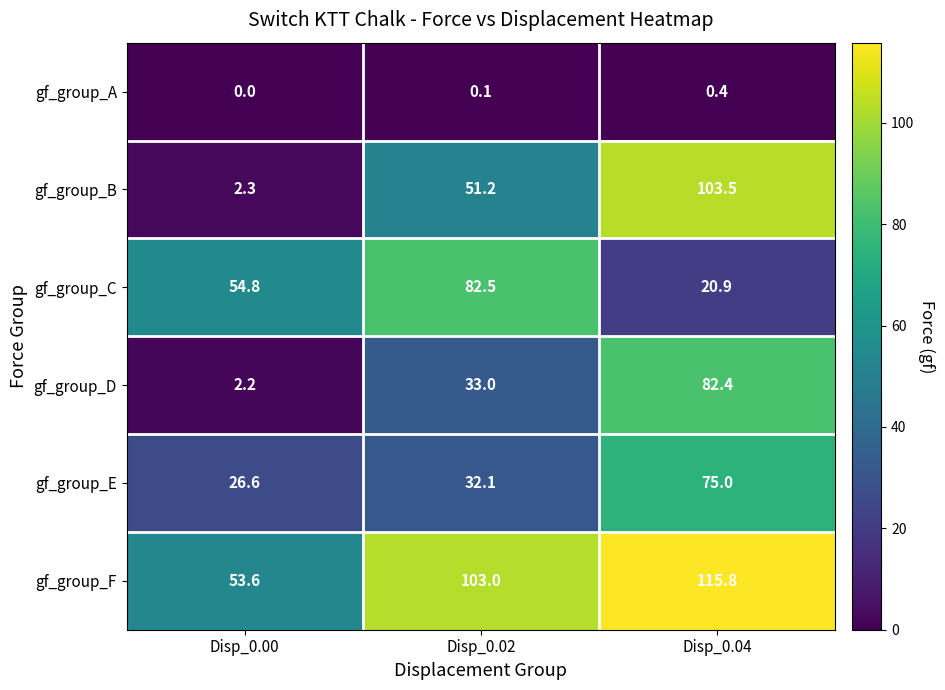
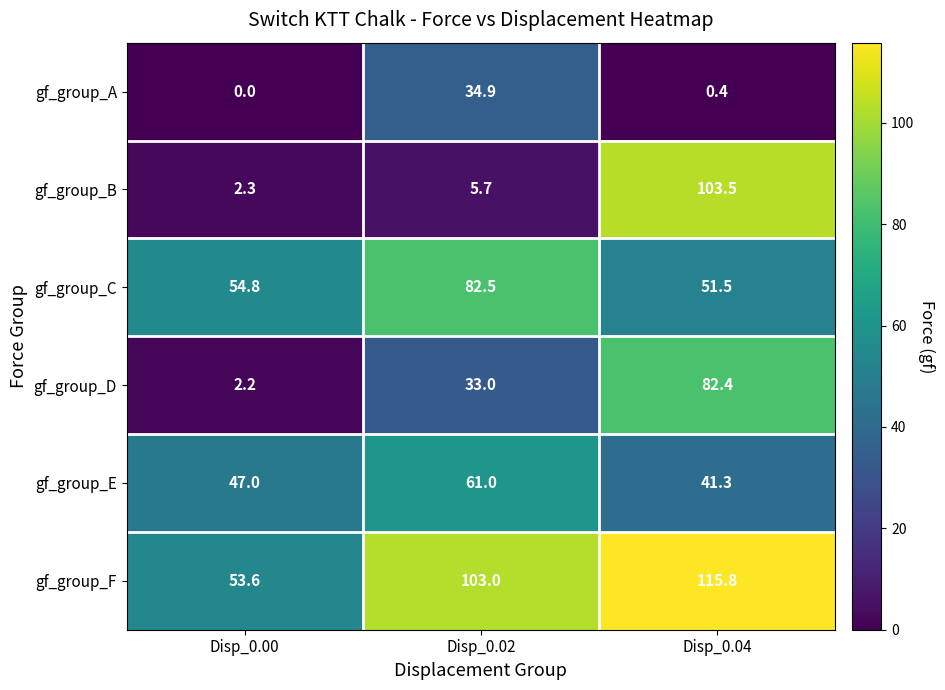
  {
    "gf_group_A": {
      "Disp_0.00": 0.0,
-     "Disp_0.02": 0.1,
+     "Disp_0.02": 34.9,
      "Disp_0.04": 0.4
    },
    "gf_group_B": {
      "Disp_0.00": 2.3,
-     "Disp_0.02": 51.2,
+     "Disp_0.02": 5.7,
      "Disp_0.04": 103.5
    },
    "gf_group_C": {
      "Disp_0.00": 54.8,
      "Disp_0.02": 82.5,
-     "Disp_0.04": 20.9
+     "Disp_0.04": 51.5
    },
    "gf_group_D": {
      "Disp_0.00": 2.2,
      "Disp_0.02": 33.0,
      "Disp_0.04": 82.4
    },
    "gf_group_E": {
-     "Disp_0.00": 26.6,
-     "Disp_0.02": 32.1,
-     "Disp_0.04": 75.0
+     "Disp_0.00": 47.0,
+     "Disp_0.02": 61.0,
+     "Disp_0.04": 41.3
    },
    "gf_group_F": {
      "Disp_0.00": 53.6,
      "Disp_0.02": 103.0,
      "Disp_0.04": 115.8
    }
  }
